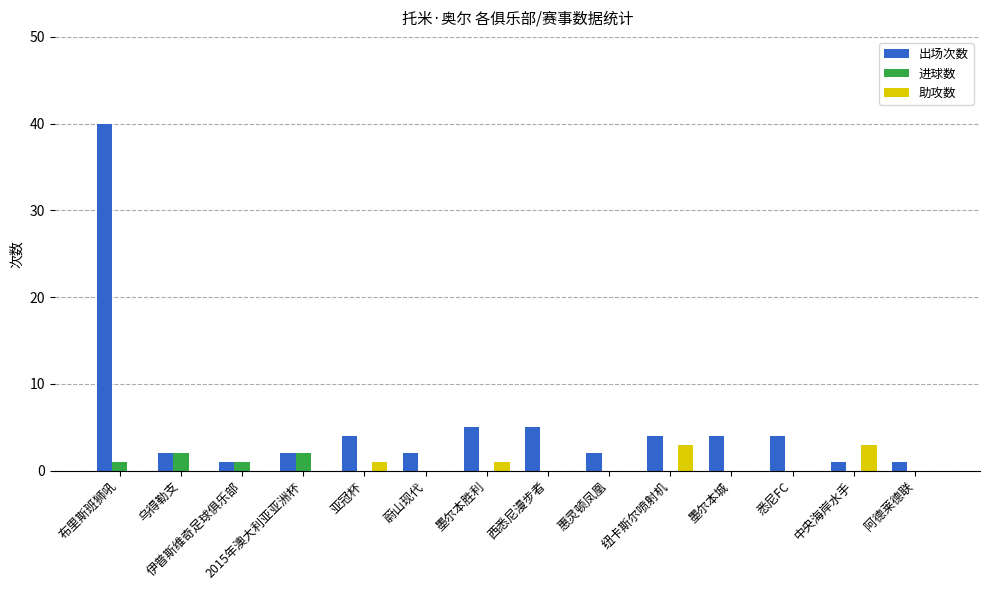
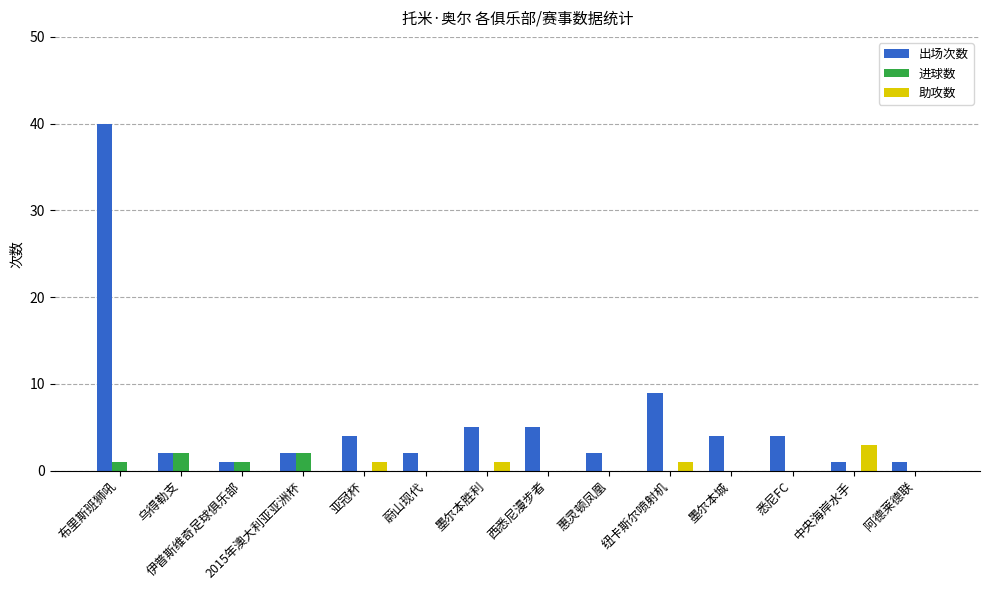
  {
    "出场次数": {
      "布里斯班狮吼": 40,
      "乌得勒支": 2,
      "伊普斯维奇足球俱乐部": 1,
      "2015年澳大利亚亚洲杯": 2,
      "亚冠杯": 4,
      "蔚山现代": 2,
      "墨尔本胜利": 5,
      "西悉尼漫步者": 5,
      "惠灵顿凤凰": 2,
-     "纽卡斯尔喷射机": 4,
+     "纽卡斯尔喷射机": 9,
      "墨尔本城": 4,
      "悉尼FC": 4,
      "中央海岸水手": 1,
      "阿德莱德联": 1
    },
    "进球数": {
      "布里斯班狮吼": 1,
      "乌得勒支": 2,
      "伊普斯维奇足球俱乐部": 1,
      "2015年澳大利亚亚洲杯": 2,
      "亚冠杯": 0,
      "蔚山现代": 0,
      "墨尔本胜利": 0,
      "西悉尼漫步者": 0,
      "惠灵顿凤凰": 0,
      "纽卡斯尔喷射机": 0,
      "墨尔本城": 0,
      "悉尼FC": 0,
      "中央海岸水手": 0,
      "阿德莱德联": 0
    },
    "助攻数": {
      "布里斯班狮吼": 0,
      "乌得勒支": 0,
      "伊普斯维奇足球俱乐部": 0,
      "2015年澳大利亚亚洲杯": 0,
      "亚冠杯": 1,
      "蔚山现代": 0,
      "墨尔本胜利": 1,
      "西悉尼漫步者": 0,
      "惠灵顿凤凰": 0,
-     "纽卡斯尔喷射机": 3,
+     "纽卡斯尔喷射机": 1,
      "墨尔本城": 0,
      "悉尼FC": 0,
      "中央海岸水手": 3,
      "阿德莱德联": 0
    }
  }
